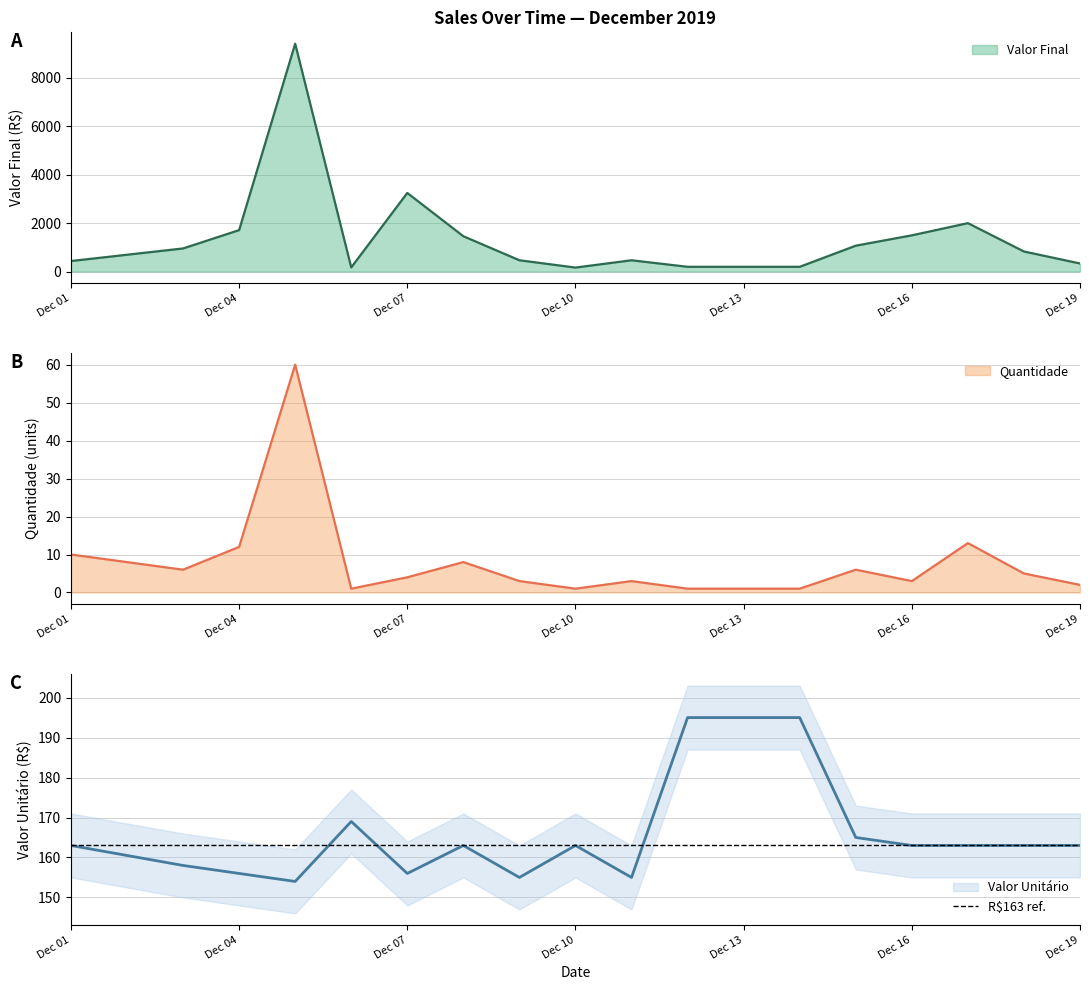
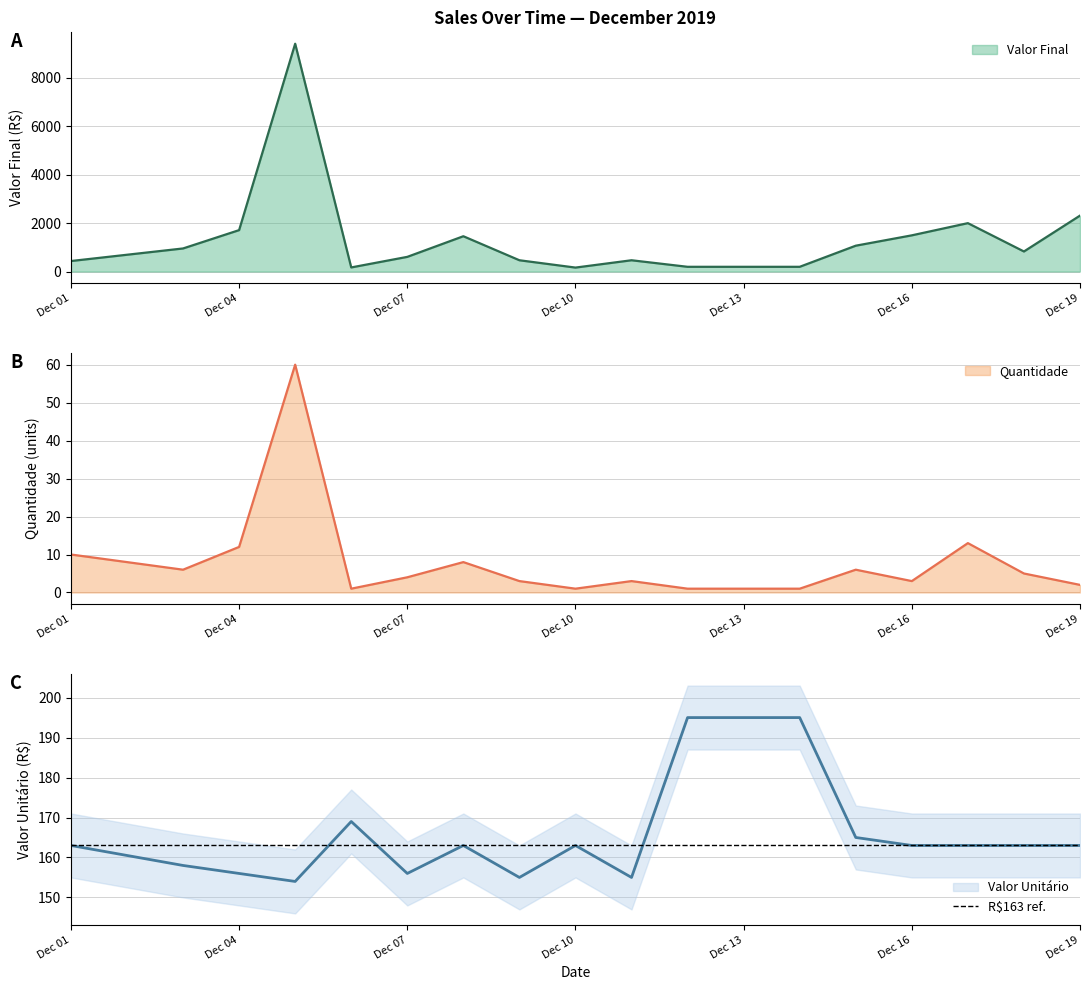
  {
    "Sales Over Time — December 2019": {
      "Dec 01": 400,
      "Dec 04": 1700,
-     "Dec 07": 3200,
+     "Dec 07": 600,
      "Dec 10": 200,
      "Dec 16": 1500,
-     "Dec 19": 300
+     "Dec 19": 2300
    }
  }
